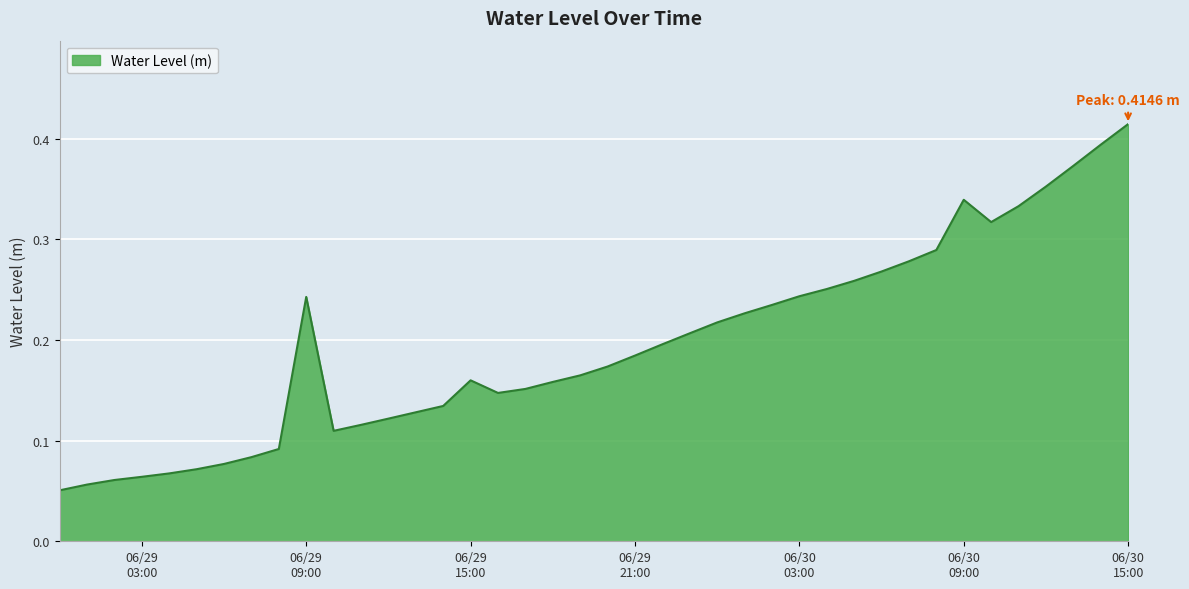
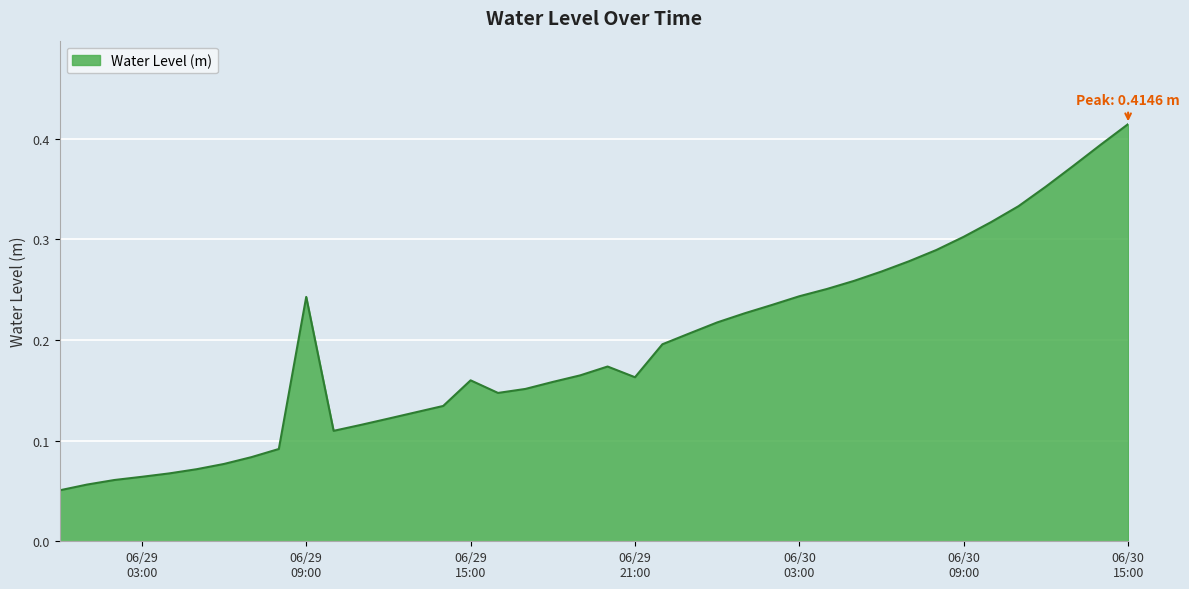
  {
    "06/29 03:00": 0.064,
    "06/29 09:00": 0.243,
    "06/29 15:00": 0.160,
-   "06/29 21:00": 0.185,
+   "06/29 21:00": 0.163,
    "06/30 03:00": 0.244,
-   "06/30 09:00": 0.339
+   "06/30 09:00": 0.303
  }
